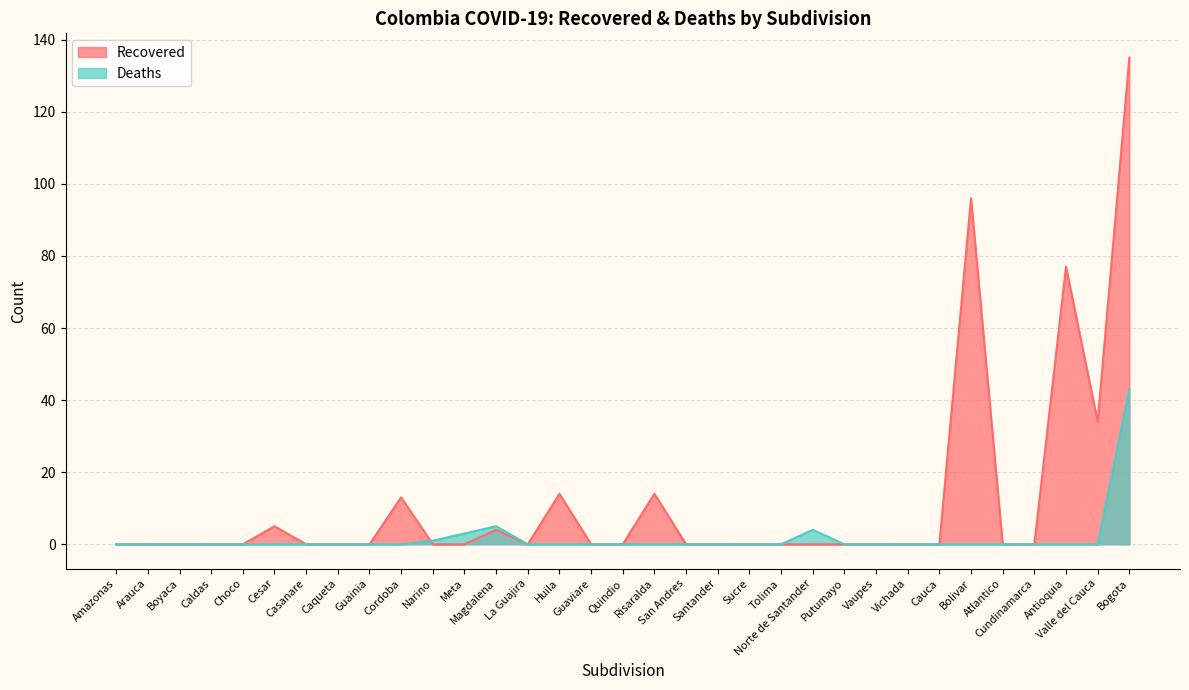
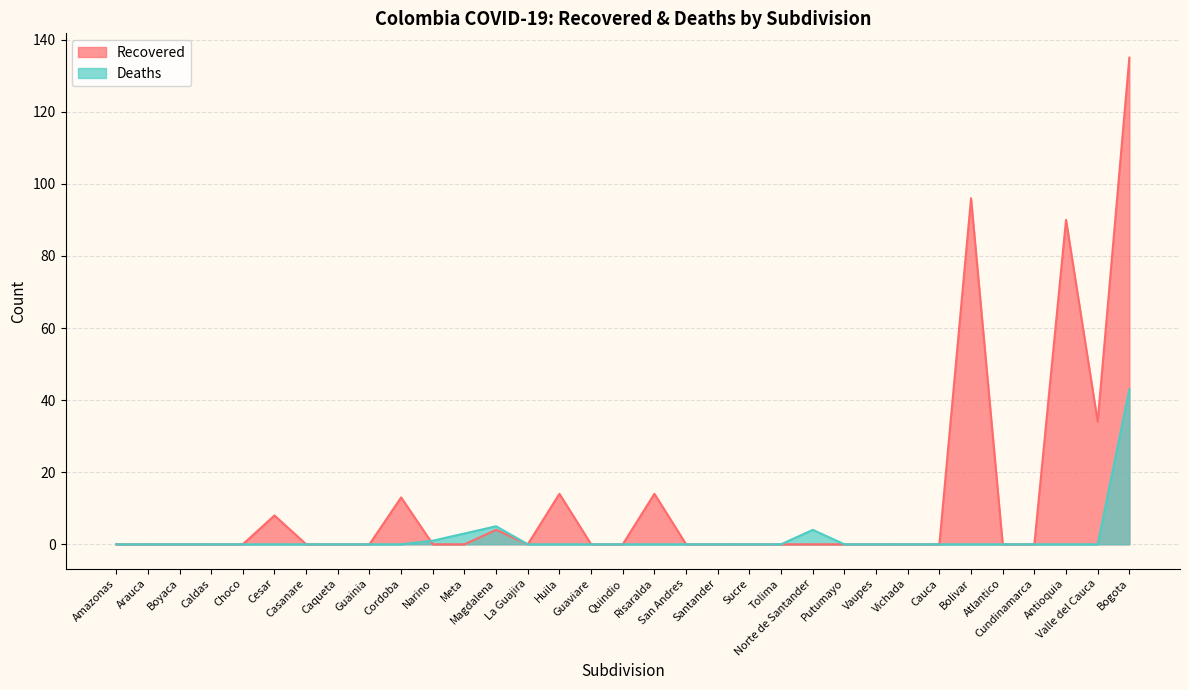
  {
    "Recovered": {
-     "Cesar": 5,
+     "Cesar": 8,
      "Cordoba": 13,
      "Narino": 0,
      "Meta": 0,
      "Magdalena": 4,
      "Huila": 14,
      "Risaralda": 14,
      "Norte de Santander": 0,
      "Bolivar": 96,
-     "Antioquia": 77,
+     "Antioquia": 90,
      "Valle del Cauca": 34,
      "Bogota": 135
    },
    "Deaths": {
      "Cesar": 0,
      "Cordoba": 0,
      "Narino": 1,
      "Meta": 3,
      "Magdalena": 5,
      "Huila": 0,
      "Risaralda": 0,
      "Norte de Santander": 4,
      "Bolivar": 0,
      "Antioquia": 0,
      "Valle del Cauca": 0,
      "Bogota": 43
    }
  }
